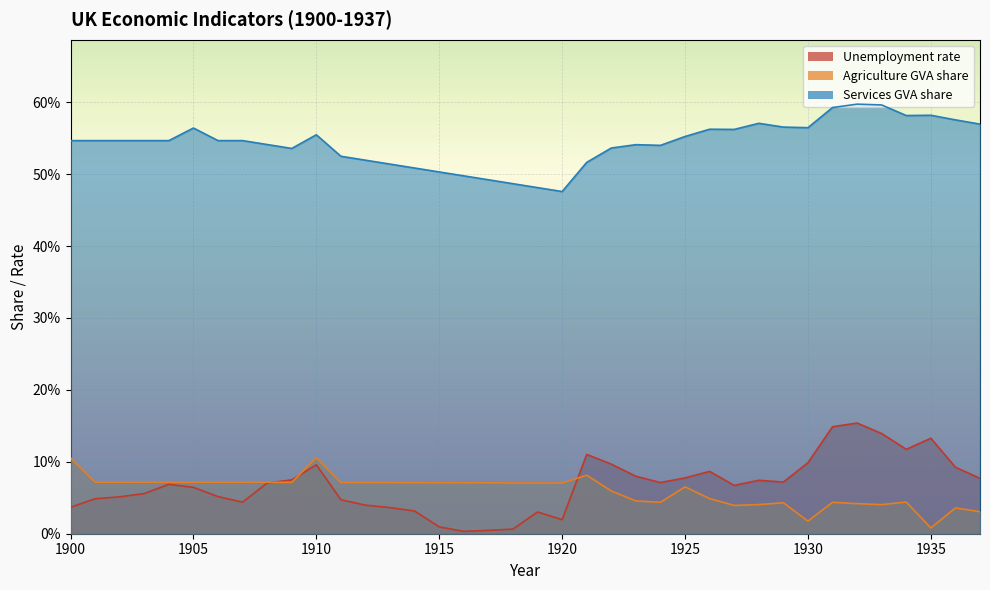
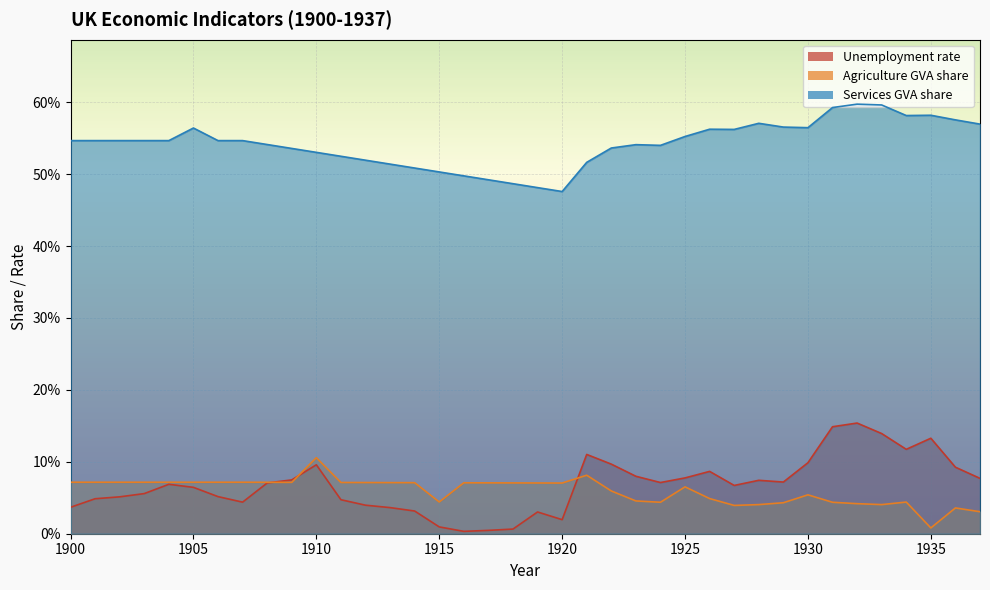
  {
    "Unemployment rate": {
      "1900": "4%",
      "1905": "6%",
      "1910": "10%",
      "1915": "1%",
      "1920": "2%",
      "1925": "8%",
      "1930": "10%",
      "1935": "13%"
    },
    "Agriculture GVA share": {
-     "1900": "11%",
+     "1900": "7%",
      "1905": "7%",
      "1910": "11%",
-     "1915": "7%",
+     "1915": "4%",
      "1920": "7%",
      "1925": "7%",
-     "1930": "2%",
+     "1930": "5%",
      "1935": "1%"
    },
    "Services GVA share": {
      "1900": "55%",
      "1905": "56%",
-     "1910": "55%",
+     "1910": "53%",
      "1915": "50%",
      "1920": "48%",
      "1925": "55%",
      "1930": "56%",
      "1935": "58%"
    }
  }
